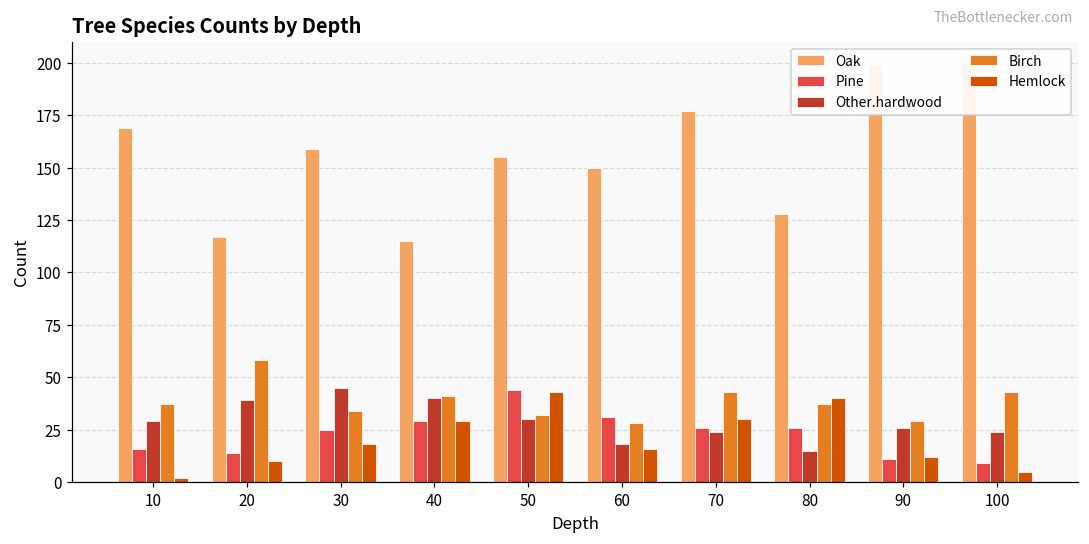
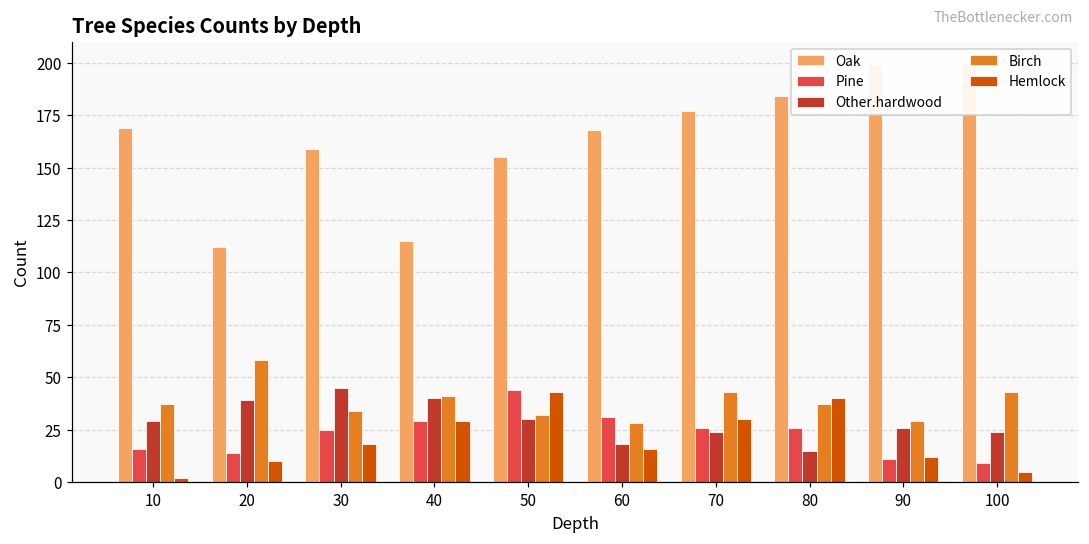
  {
    "Oak": {
      "10": 169,
-     "20": 117,
+     "20": 112,
      "30": 159,
      "40": 115,
      "50": 155,
-     "60": 150,
+     "60": 168,
      "70": 177,
-     "80": 128
+     "80": 184
    }
  }
